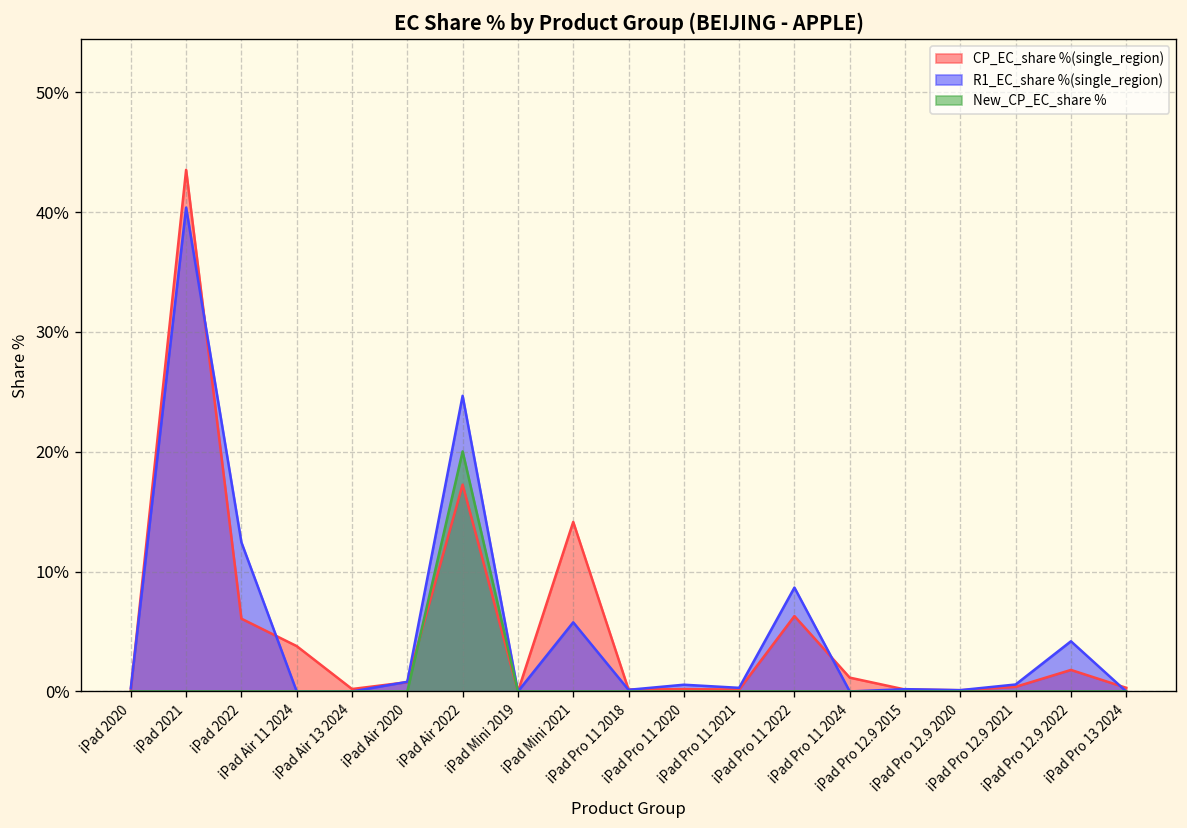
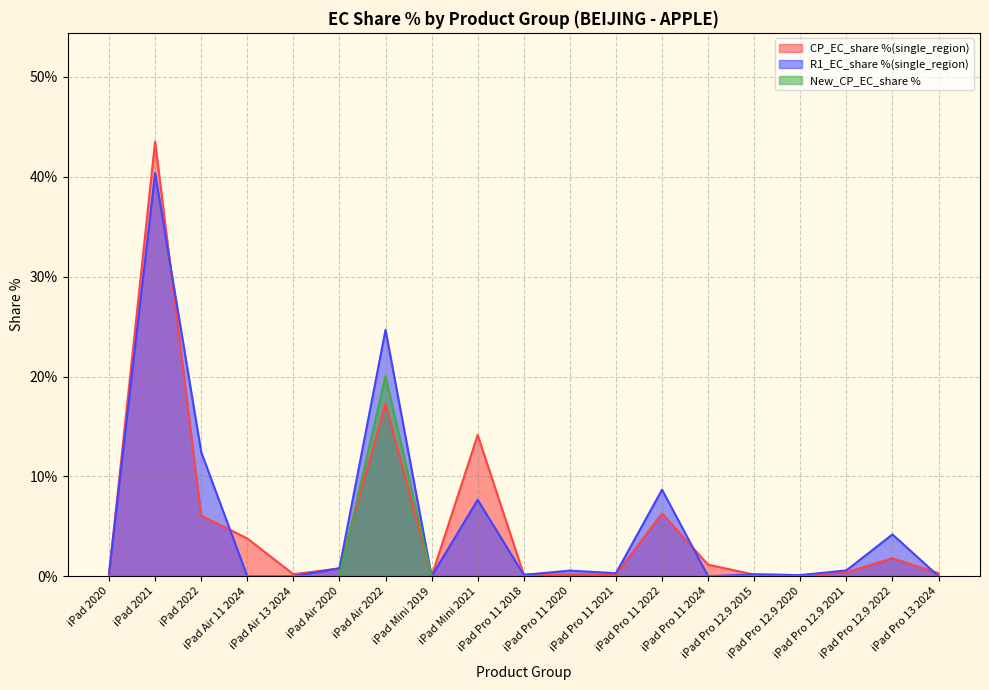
  {
    "CP_EC_share %(single_region)": {
      "iPad 2021": "44%",
      "iPad 2022": "6%",
      "iPad Air 11 2024": "4%",
      "iPad Air 2022": "17%",
      "iPad Mini 2021": "14%",
      "iPad Pro 11 2022": "6%",
      "iPad Pro 11 2024": "1%",
      "iPad Pro 12.9 2022": "2%",
      "iPad Pro 13 2024": "0%"
    },
    "R1_EC_share %(single_region)": {
      "iPad 2021": "40%",
      "iPad 2022": "12%",
      "iPad Air 2022": "25%",
-     "iPad Mini 2021": "6%",
+     "iPad Mini 2021": "8%",
      "iPad Pro 11 2020": "1%",
      "iPad Pro 11 2022": "9%",
      "iPad Pro 12.9 2022": "4%"
    },
    "New_CP_EC_share %": {
      "iPad 2021": "0%",
      "iPad 2022": "0%",
      "iPad Air 2020": "0%",
      "iPad Air 2022": "20%",
      "iPad Mini 2021": "0%",
      "iPad Pro 11 2022": "0%",
      "iPad Pro 12.9 2021": "0%",
      "iPad Pro 12.9 2022": "0%"
    }
  }
